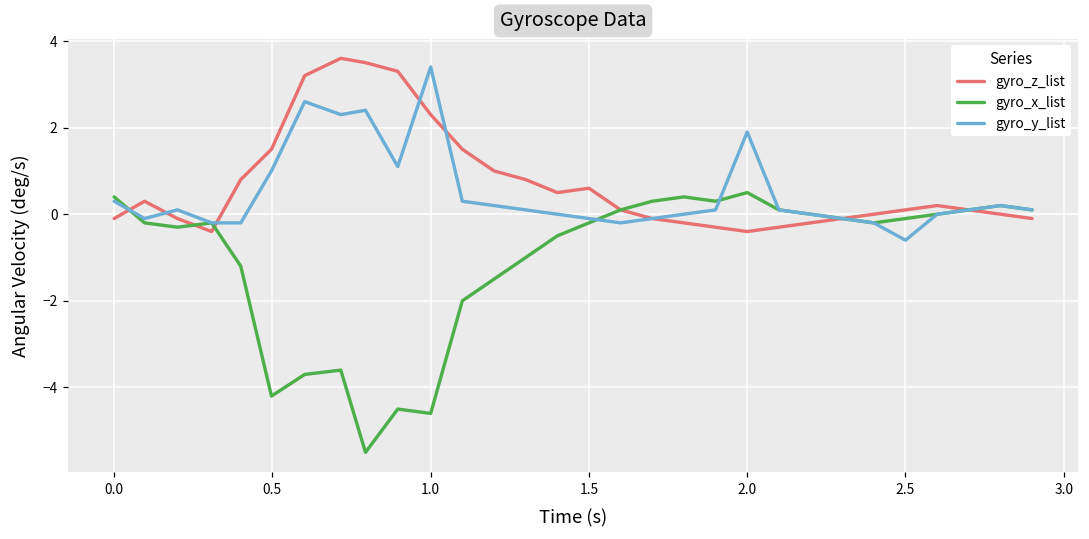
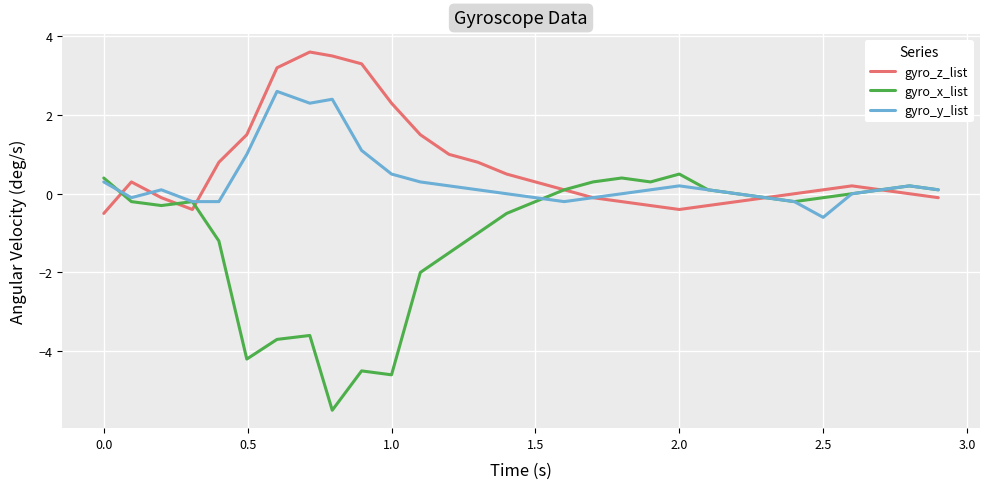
  {
    "gyro_z_list": {
-     "0.0": -0.1,
+     "0.0": -0.5,
      "1.0": 2.3,
-     "1.5": 0.6,
+     "1.5": 0.3,
      "2.0": -0.4,
      "2.5": 0.1
    },
    "gyro_x_list": {
      "0.0": 0.4,
      "1.0": -4.6,
      "1.5": -0.2,
      "2.0": 0.5,
      "2.5": -0.1
    },
    "gyro_y_list": {
      "0.0": 0.3,
-     "1.0": 3.4,
+     "1.0": 0.5,
      "1.5": -0.1,
-     "2.0": 1.9,
+     "2.0": 0.2,
      "2.5": -0.6
    }
  }
